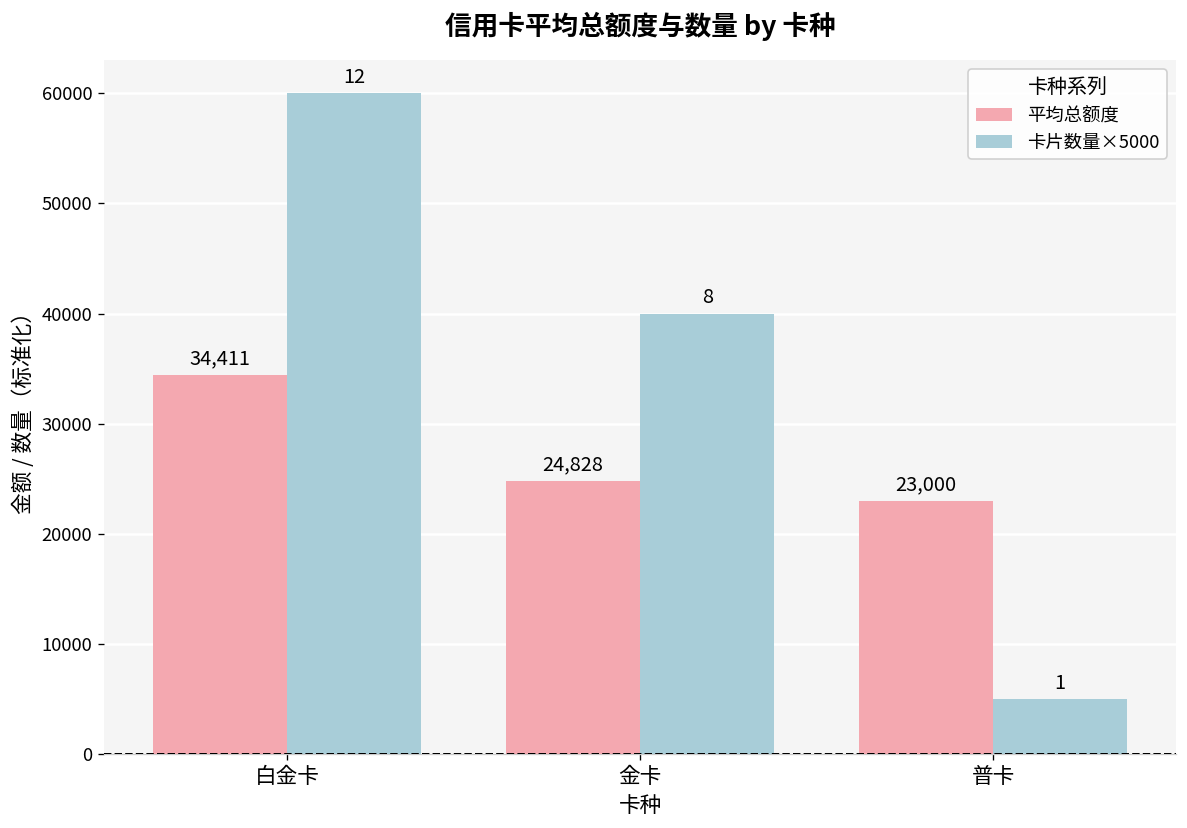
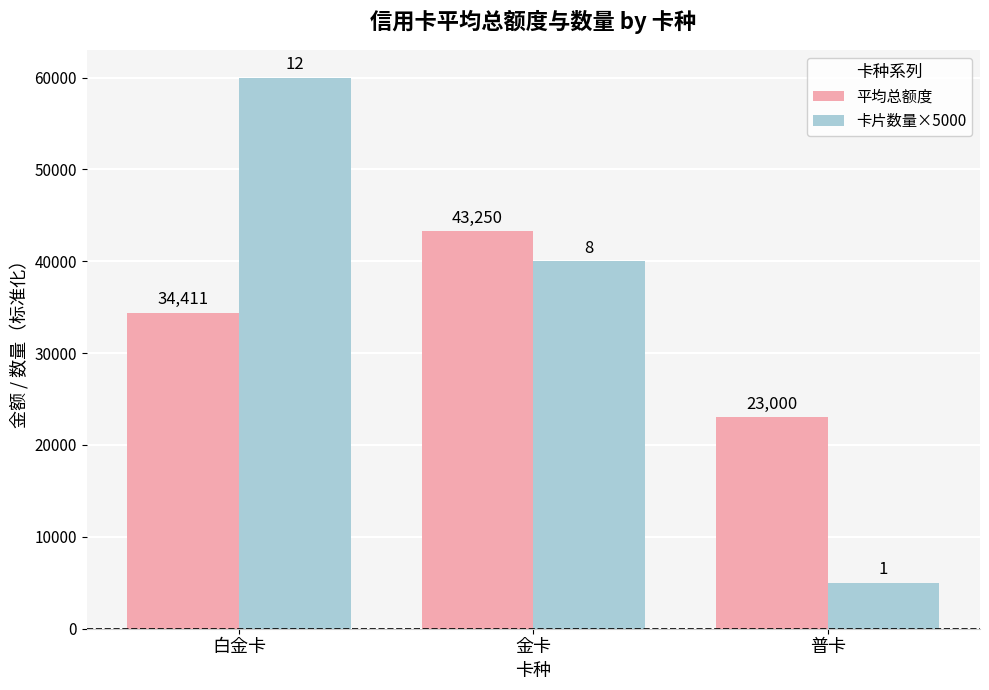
  {
    "平均总额度": {
      "白金卡": "34,411",
-     "金卡": "24,828",
+     "金卡": "43,250",
      "普卡": "23,000"
    }
  }
